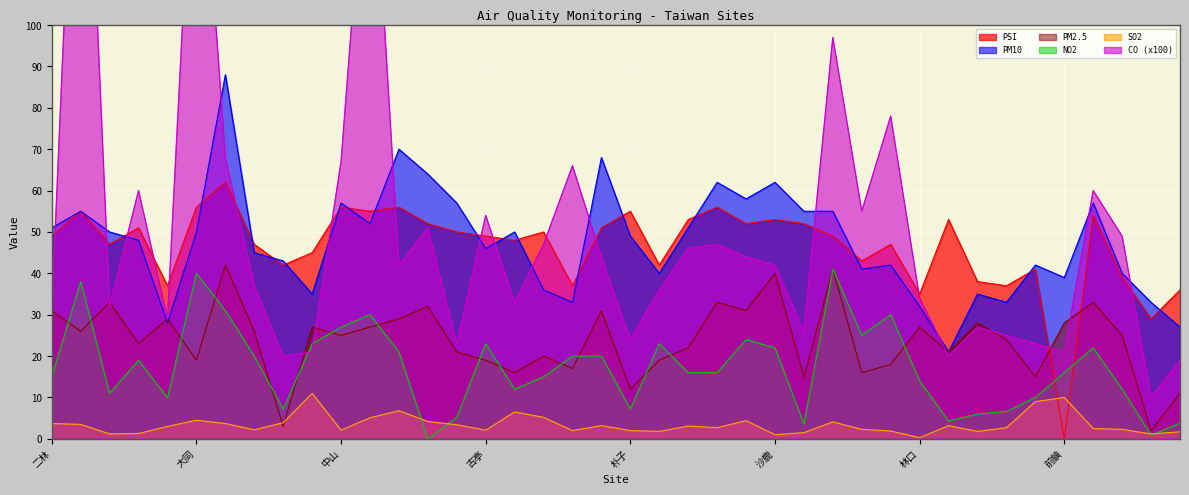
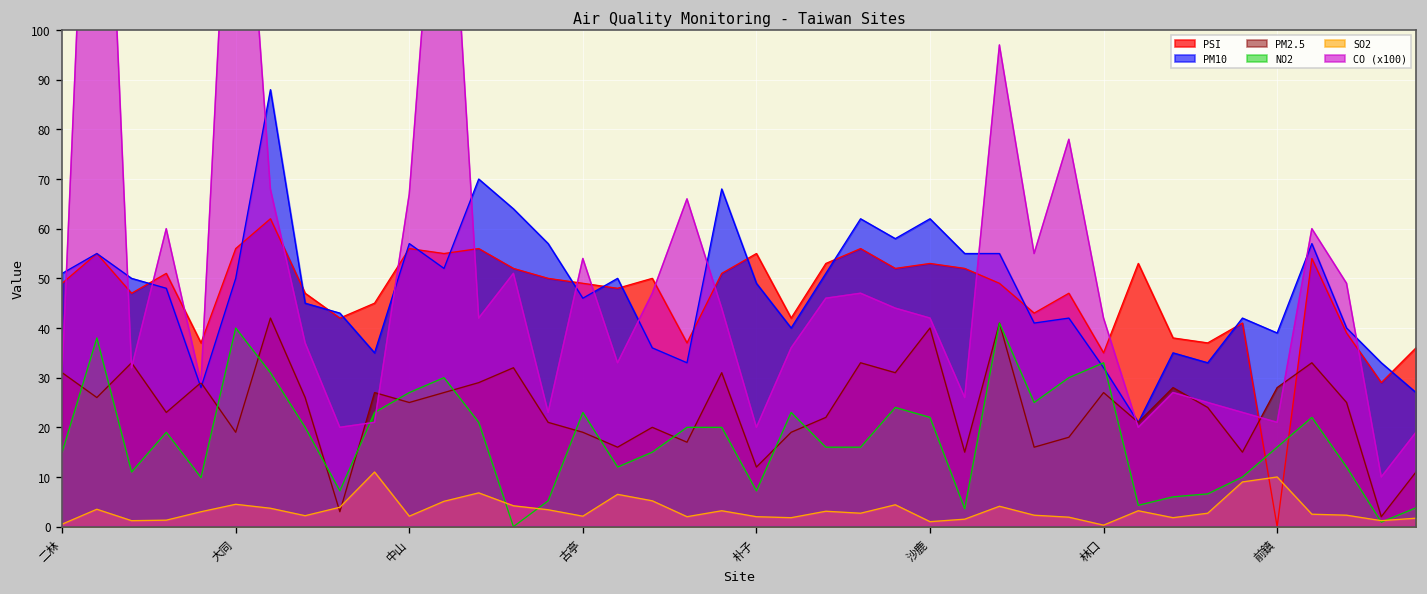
  {
    "PSI": {
      "二林": 49,
      "大同": 56,
      "中山": 56,
      "古亭": 49,
      "朴子": 55,
      "沙鹿": 53,
      "林口": 35,
      "前鎮": 0
    },
    "PM10": {
      "二林": 51,
      "大同": 50,
      "中山": 57,
      "古亭": 46,
      "朴子": 49,
      "沙鹿": 62,
      "林口": 32,
      "前鎮": 39
    },
    "PM2.5": {
      "大同": 19,
      "中山": 25,
      "古亭": 19,
      "朴子": 12,
      "沙鹿": 40,
      "林口": 27,
      "前鎮": 28
    },
    "NO2": {
      "二林": 15,
      "大同": 40,
      "中山": 27,
      "古亭": 23,
      "朴子": 7,
      "沙鹿": 22,
-     "林口": 14,
+     "林口": 33,
      "前鎮": 16
    },
    "SO2": {
-     "二林": 4,
+     "二林": 1,
      "大同": 5,
      "中山": 2,
      "古亭": 2,
      "朴子": 2,
      "沙鹿": 1,
      "林口": 0,
      "前鎮": 10
    },
    "CO (x100)": {
      "中山": 67,
      "古亭": 54,
-     "朴子": 24,
+     "朴子": 20,
      "沙鹿": 42,
-     "林口": 34,
+     "林口": 42,
      "前鎮": 21
    }
  }
